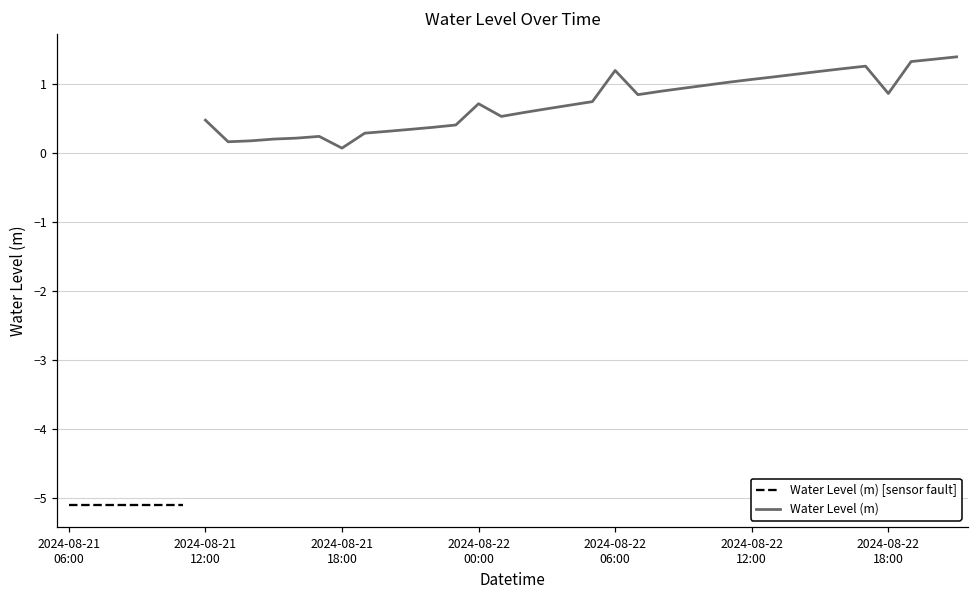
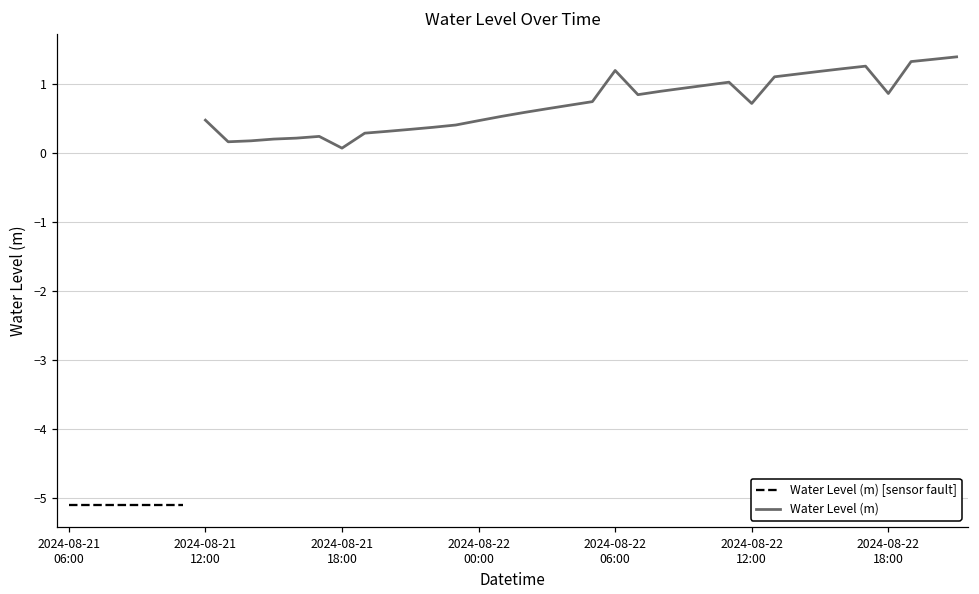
  {
    "Water Level (m) [sensor fault]": {
      "2024-08-21 06:00": -5.1
    },
    "Water Level (m)": {
      "2024-08-21 12:00": 0.5,
      "2024-08-21 18:00": 0.1,
-     "2024-08-22 00:00": 0.7,
+     "2024-08-22 00:00": 0.5,
      "2024-08-22 06:00": 1.2,
-     "2024-08-22 12:00": 1.1,
+     "2024-08-22 12:00": 0.7,
      "2024-08-22 18:00": 0.9
    }
  }
